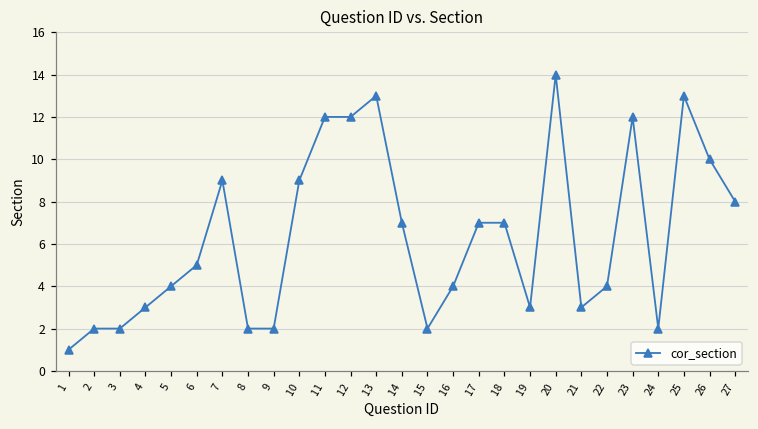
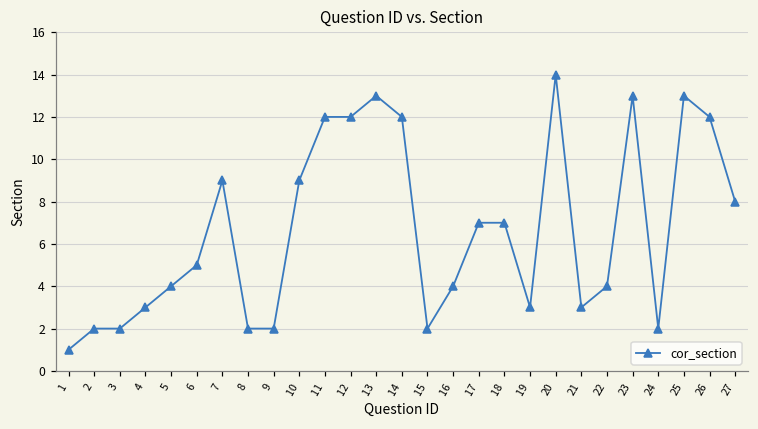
  {
    "1": 1,
    "2": 2,
    "3": 2,
    "4": 3,
    "5": 4,
    "6": 5,
    "7": 9,
    "8": 2,
    "9": 2,
    "10": 9,
    "11": 12,
    "12": 12,
    "13": 13,
-   "14": 7,
+   "14": 12,
    "15": 2,
    "16": 4,
    "17": 7,
    "18": 7,
    "19": 3,
    "20": 14,
    "21": 3,
    "22": 4,
-   "23": 12,
+   "23": 13,
    "24": 2,
    "25": 13,
-   "26": 10,
+   "26": 12,
    "27": 8
  }
